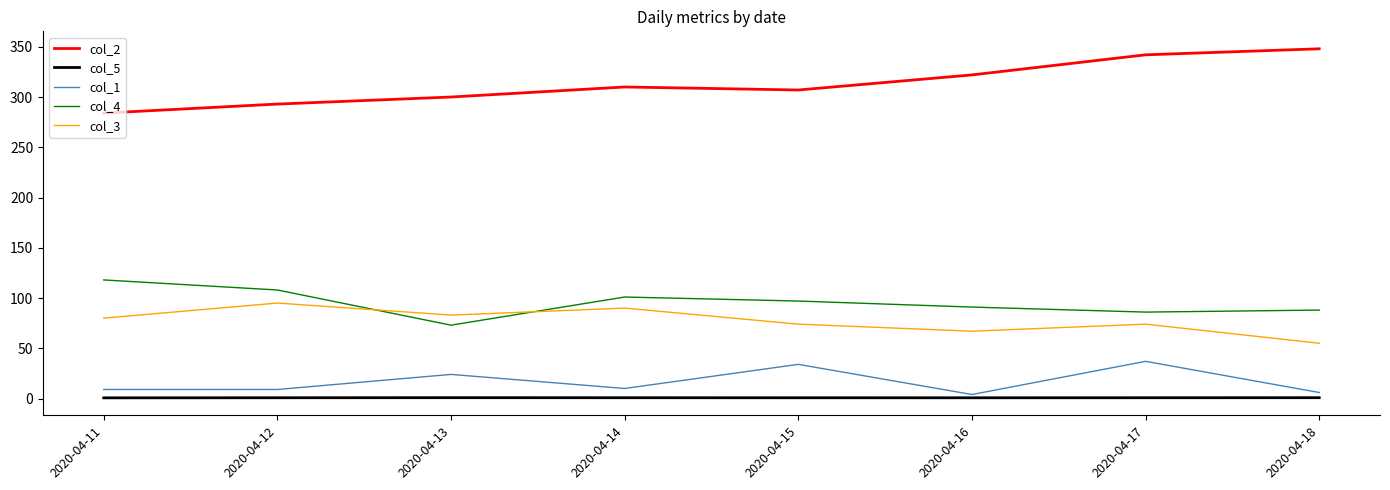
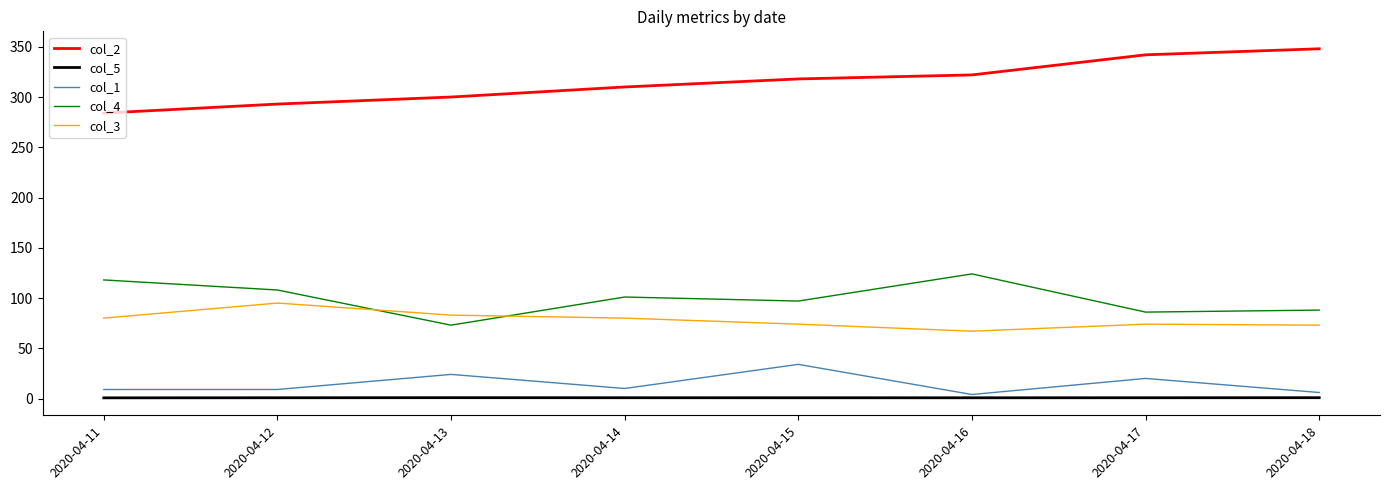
  {
    "col_2": {
      "2020-04-12": 293,
      "2020-04-13": 300,
      "2020-04-14": 310,
-     "2020-04-15": 307,
+     "2020-04-15": 318,
      "2020-04-16": 322,
      "2020-04-17": 342,
      "2020-04-18": 348
    },
    "col_5": {
      "2020-04-11": 1,
      "2020-04-12": 1,
      "2020-04-13": 1,
      "2020-04-14": 1,
      "2020-04-15": 1,
      "2020-04-16": 1,
      "2020-04-17": 1,
      "2020-04-18": 1
    },
    "col_1": {
      "2020-04-11": 9,
      "2020-04-12": 9,
      "2020-04-13": 24,
      "2020-04-14": 10,
      "2020-04-15": 34,
      "2020-04-16": 4,
-     "2020-04-17": 37,
+     "2020-04-17": 20,
      "2020-04-18": 6
    },
    "col_4": {
      "2020-04-11": 118,
      "2020-04-12": 108,
      "2020-04-13": 73,
      "2020-04-14": 101,
      "2020-04-15": 97,
-     "2020-04-16": 91,
+     "2020-04-16": 124,
      "2020-04-17": 86,
      "2020-04-18": 88
    },
    "col_3": {
      "2020-04-11": 80,
      "2020-04-12": 95,
      "2020-04-13": 83,
-     "2020-04-14": 90,
+     "2020-04-14": 80,
      "2020-04-15": 74,
      "2020-04-16": 67,
      "2020-04-17": 74,
-     "2020-04-18": 55
+     "2020-04-18": 73
    }
  }
